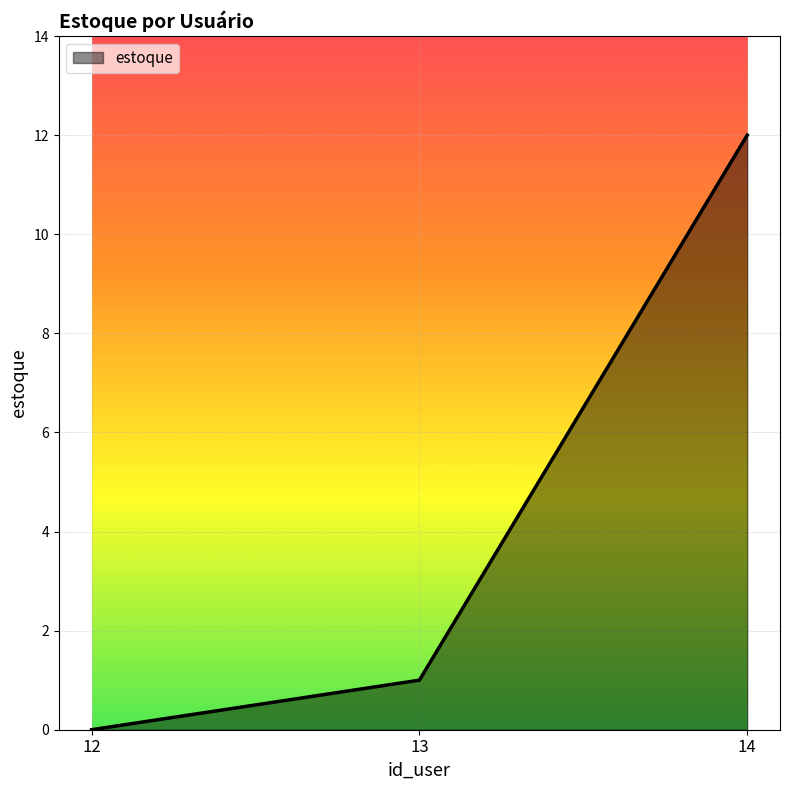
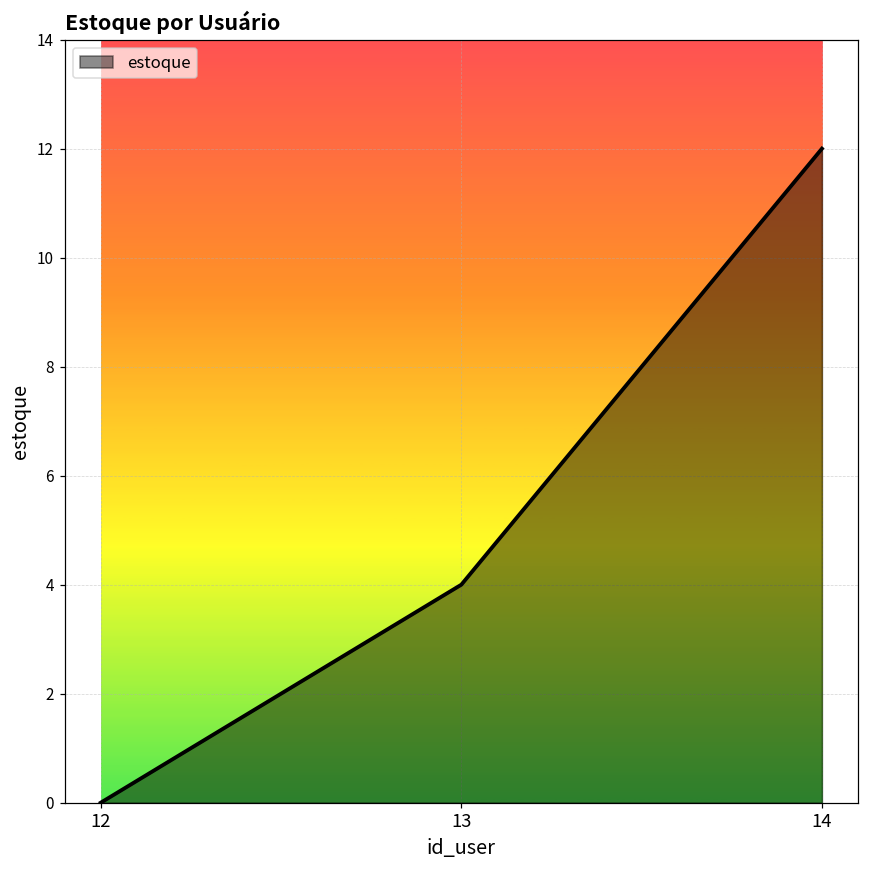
  {
    "12": 0,
-   "13": 1,
+   "13": 4,
    "14": 12
  }
